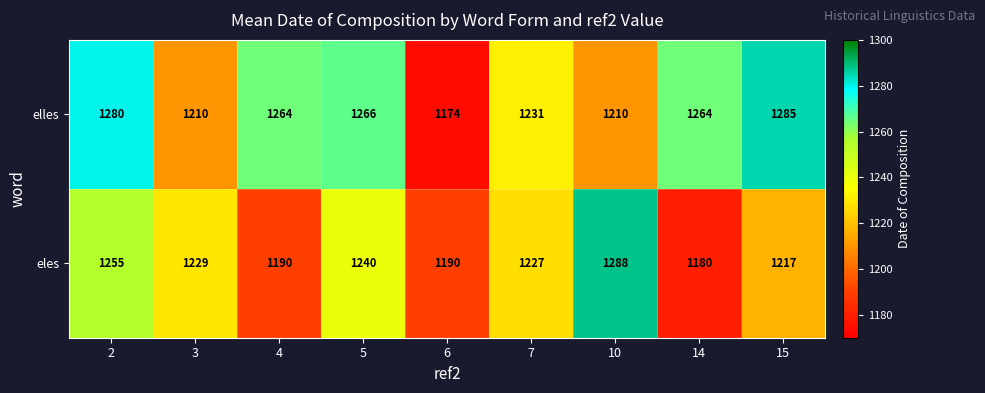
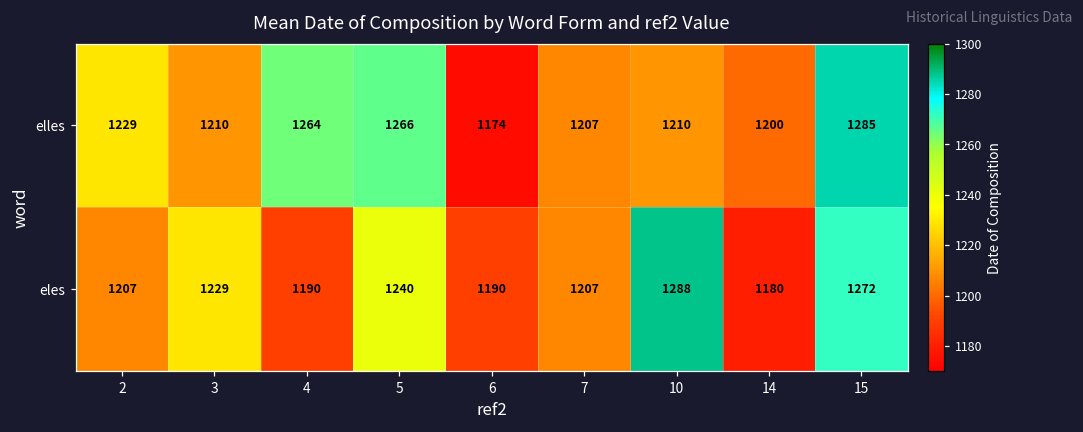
  {
    "elles": {
-     "2": 1280,
+     "2": 1229,
      "3": 1210,
      "4": 1264,
      "5": 1266,
      "6": 1174,
-     "7": 1231,
+     "7": 1207,
      "10": 1210,
-     "14": 1264,
+     "14": 1200,
      "15": 1285
    },
    "eles": {
-     "2": 1255,
+     "2": 1207,
      "3": 1229,
      "4": 1190,
      "5": 1240,
      "6": 1190,
-     "7": 1227,
+     "7": 1207,
      "10": 1288,
      "14": 1180,
-     "15": 1217
+     "15": 1272
    }
  }
